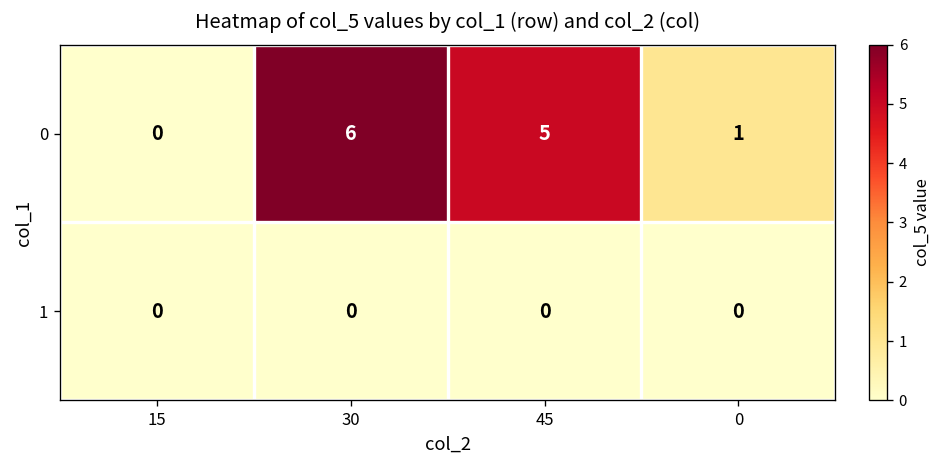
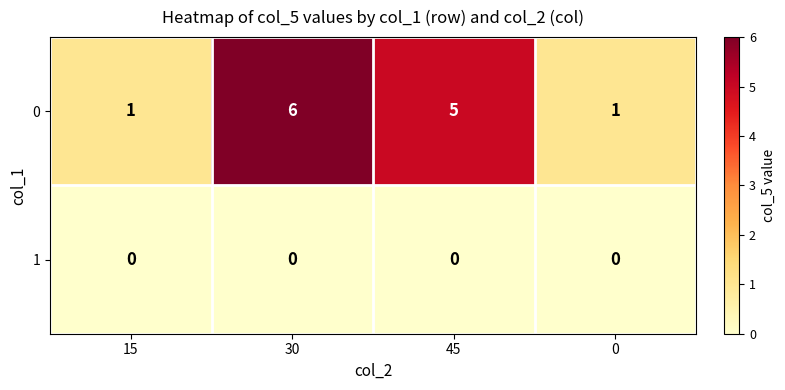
  {
    "0": {
-     "15": 0,
+     "15": 1,
      "30": 6,
      "45": 5,
      "0": 1
    },
    "1": {
      "15": 0,
      "30": 0,
      "45": 0,
      "0": 0
    }
  }
